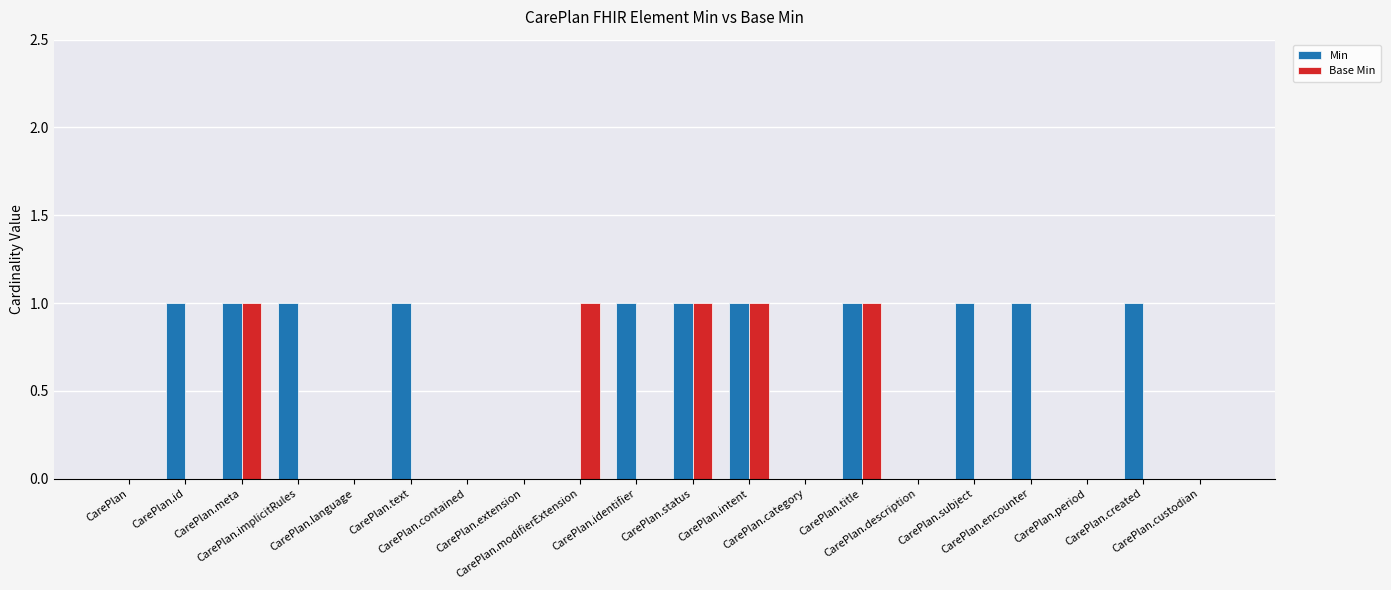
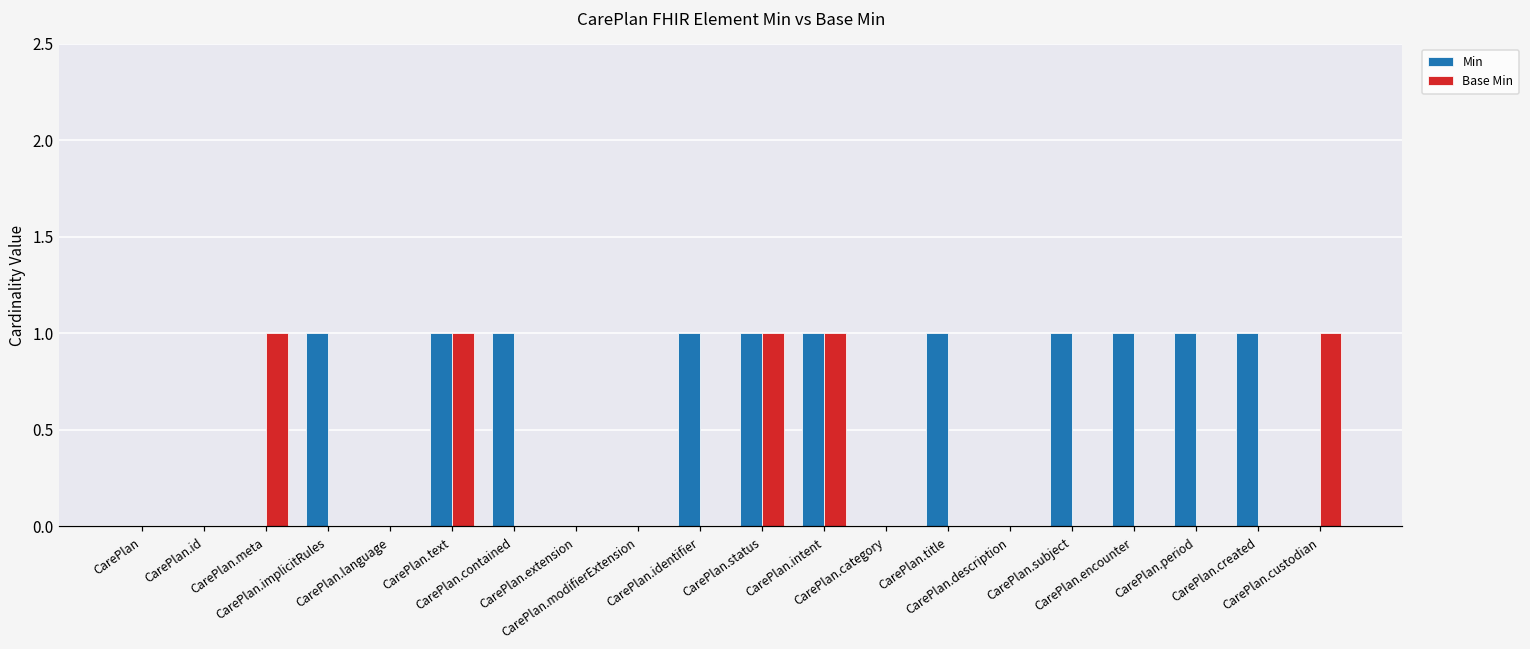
  {
    "Min": {
      "CarePlan": 0,
-     "CarePlan.id": 1,
-     "CarePlan.meta": 1,
+     "CarePlan.id": 0,
+     "CarePlan.meta": 0,
      "CarePlan.implicitRules": 1,
      "CarePlan.language": 0,
      "CarePlan.text": 1,
-     "CarePlan.contained": 0,
+     "CarePlan.contained": 1,
      "CarePlan.extension": 0,
      "CarePlan.modifierExtension": 0,
      "CarePlan.identifier": 1,
      "CarePlan.status": 1,
      "CarePlan.intent": 1,
      "CarePlan.category": 0,
      "CarePlan.title": 1,
      "CarePlan.description": 0,
      "CarePlan.subject": 1,
      "CarePlan.encounter": 1,
-     "CarePlan.period": 0,
+     "CarePlan.period": 1,
      "CarePlan.created": 1,
      "CarePlan.custodian": 0
    },
    "Base Min": {
      "CarePlan": 0,
      "CarePlan.id": 0,
      "CarePlan.meta": 1,
      "CarePlan.implicitRules": 0,
      "CarePlan.language": 0,
-     "CarePlan.text": 0,
+     "CarePlan.text": 1,
      "CarePlan.contained": 0,
      "CarePlan.extension": 0,
-     "CarePlan.modifierExtension": 1,
+     "CarePlan.modifierExtension": 0,
      "CarePlan.identifier": 0,
      "CarePlan.status": 1,
      "CarePlan.intent": 1,
      "CarePlan.category": 0,
-     "CarePlan.title": 1,
+     "CarePlan.title": 0,
      "CarePlan.description": 0,
      "CarePlan.subject": 0,
      "CarePlan.encounter": 0,
      "CarePlan.period": 0,
      "CarePlan.created": 0,
-     "CarePlan.custodian": 0
+     "CarePlan.custodian": 1
    }
  }
